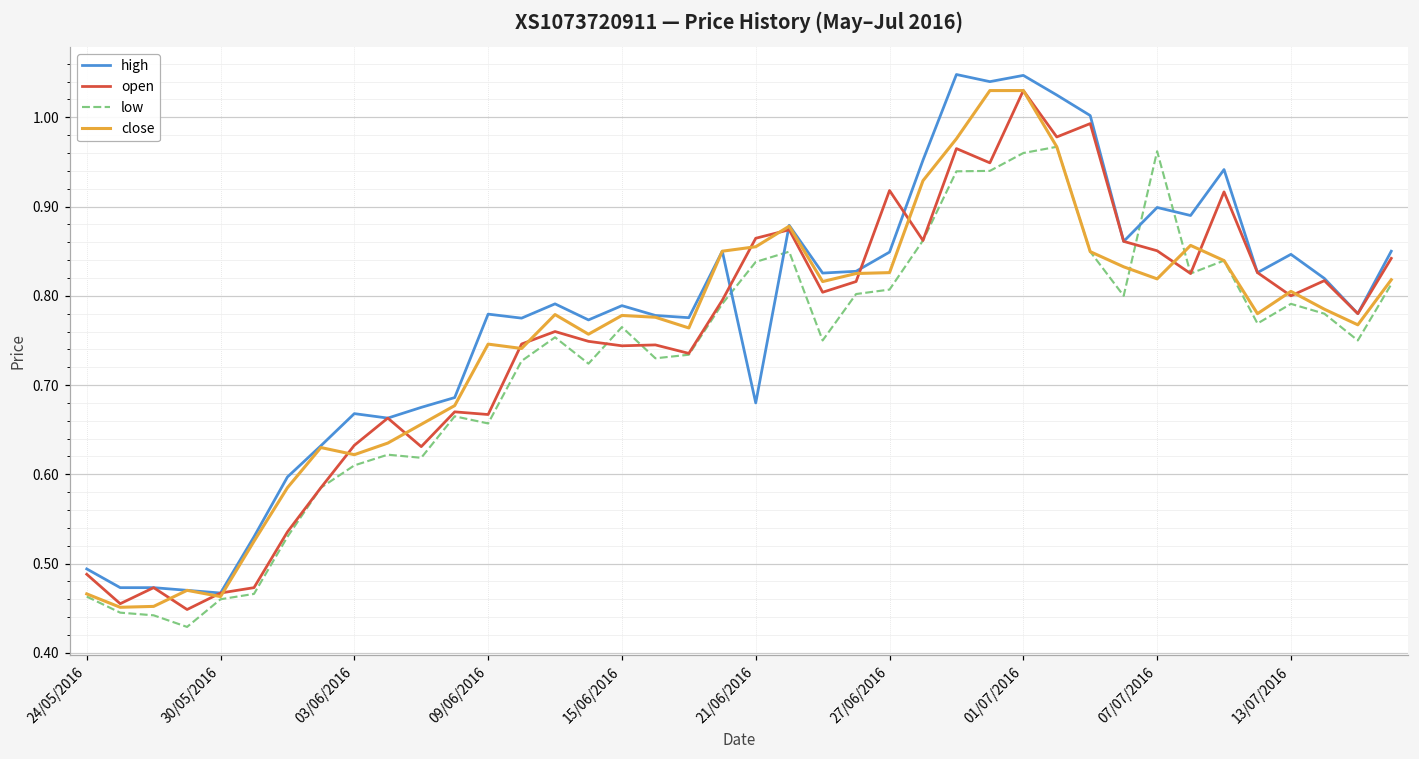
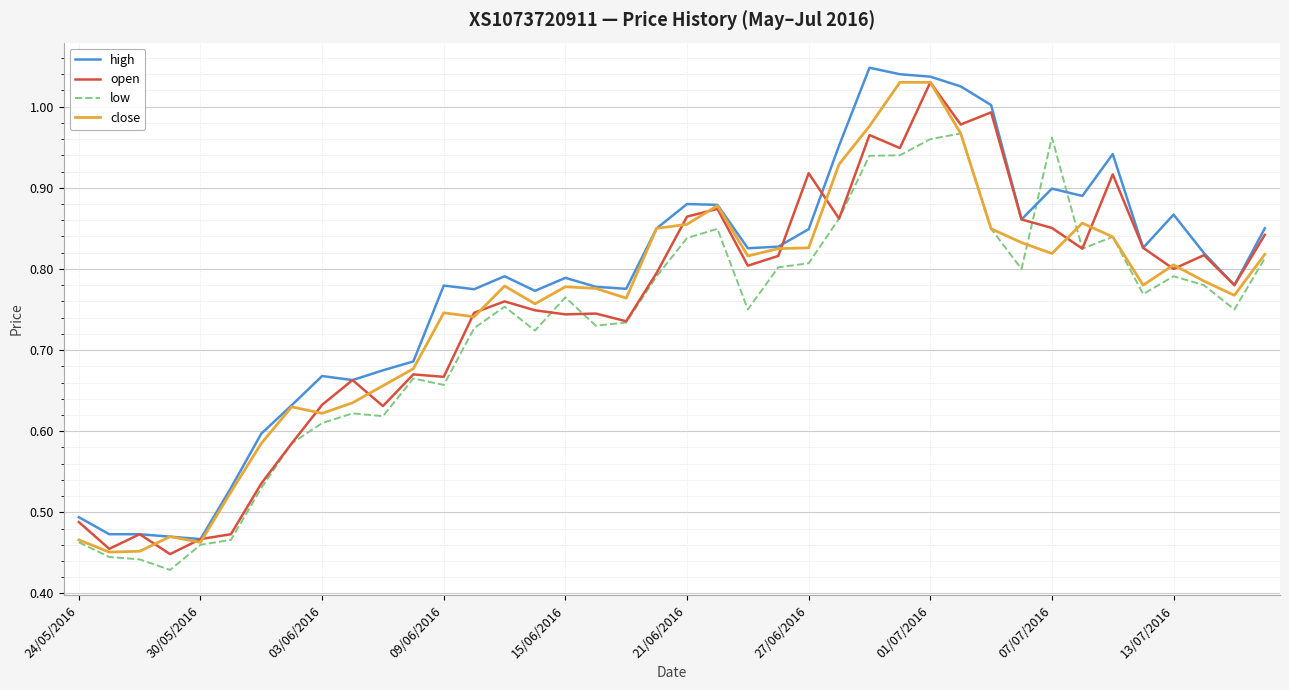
  {
    "high": {
      "24/05/2016": 0.49,
      "03/06/2016": 0.67,
      "09/06/2016": 0.78,
      "15/06/2016": 0.79,
-     "21/06/2016": 0.68,
+     "21/06/2016": 0.88,
      "27/06/2016": 0.85,
-     "01/07/2016": 1.05,
+     "01/07/2016": 1.04,
      "07/07/2016": 0.90,
-     "13/07/2016": 0.85
+     "13/07/2016": 0.87
    },
    "open": {
      "24/05/2016": 0.49,
      "03/06/2016": 0.63,
      "09/06/2016": 0.67,
      "15/06/2016": 0.74,
      "21/06/2016": 0.86,
      "27/06/2016": 0.92,
      "07/07/2016": 0.85,
      "13/07/2016": 0.80
    },
    "low": {
      "03/06/2016": 0.61,
      "09/06/2016": 0.66,
      "15/06/2016": 0.77,
      "21/06/2016": 0.84,
      "27/06/2016": 0.81,
      "01/07/2016": 0.96,
      "07/07/2016": 0.96,
      "13/07/2016": 0.79
    },
    "close": {
      "03/06/2016": 0.62,
      "09/06/2016": 0.75,
      "15/06/2016": 0.78,
      "21/06/2016": 0.86,
      "27/06/2016": 0.83,
      "07/07/2016": 0.82,
      "13/07/2016": 0.81
    }
  }
